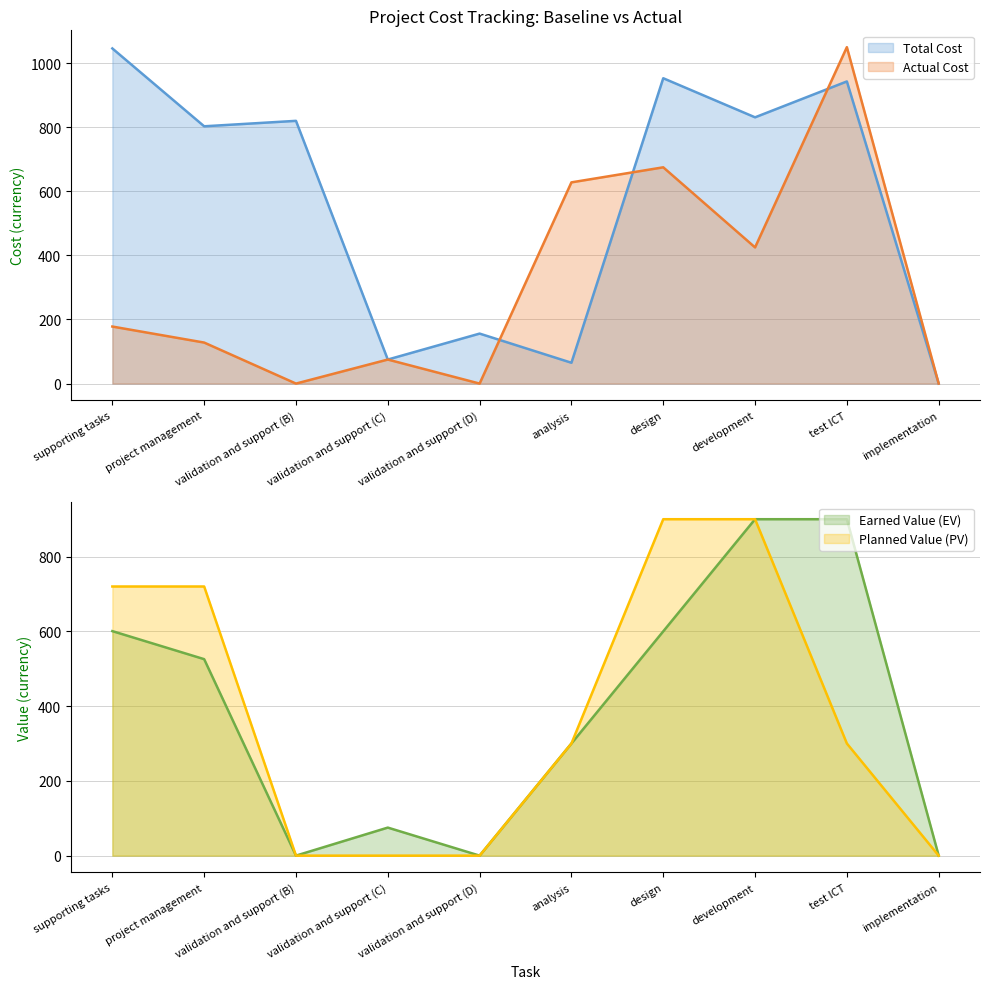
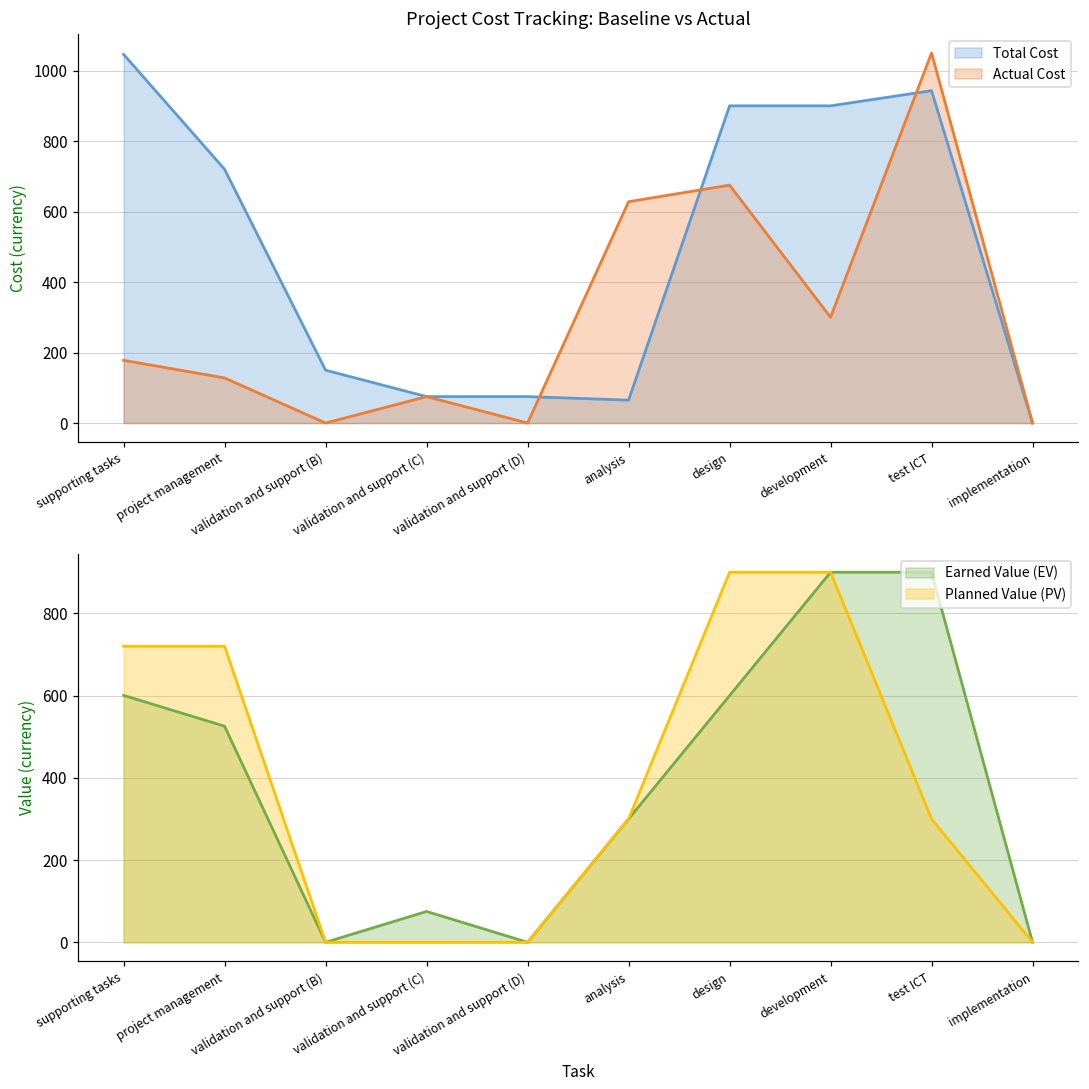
  {
    "Project Cost Tracking: Baseline vs Actual": {
      "Total Cost": {
        "supporting tasks": 1050,
-       "project management": 800,
-       "validation and support (B)": 820,
-       "validation and support (D)": 160,
+       "project management": 720,
+       "validation and support (B)": 150,
+       "validation and support (D)": 80,
        "analysis": 70,
-       "design": 950,
-       "development": 830,
+       "design": 900,
+       "development": 900,
        "test ICT": 940
      },
      "Actual Cost": {
        "supporting tasks": 180,
        "project management": 130,
        "validation and support (B)": 0,
        "validation and support (D)": 0,
        "analysis": 630,
        "design": 680,
-       "development": 430,
+       "development": 300,
        "test ICT": 1050
      }
    }
  }
